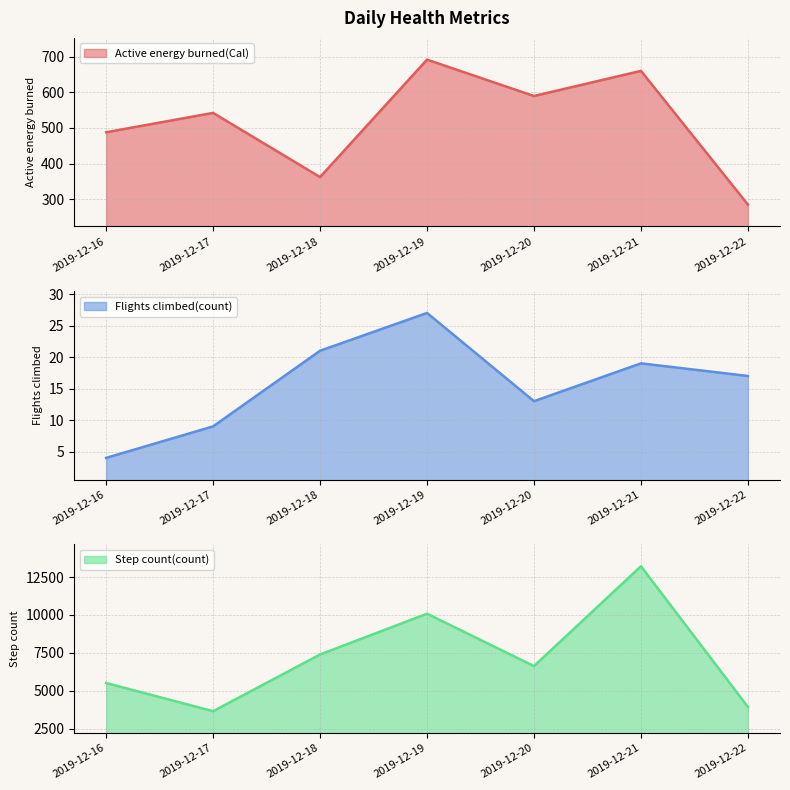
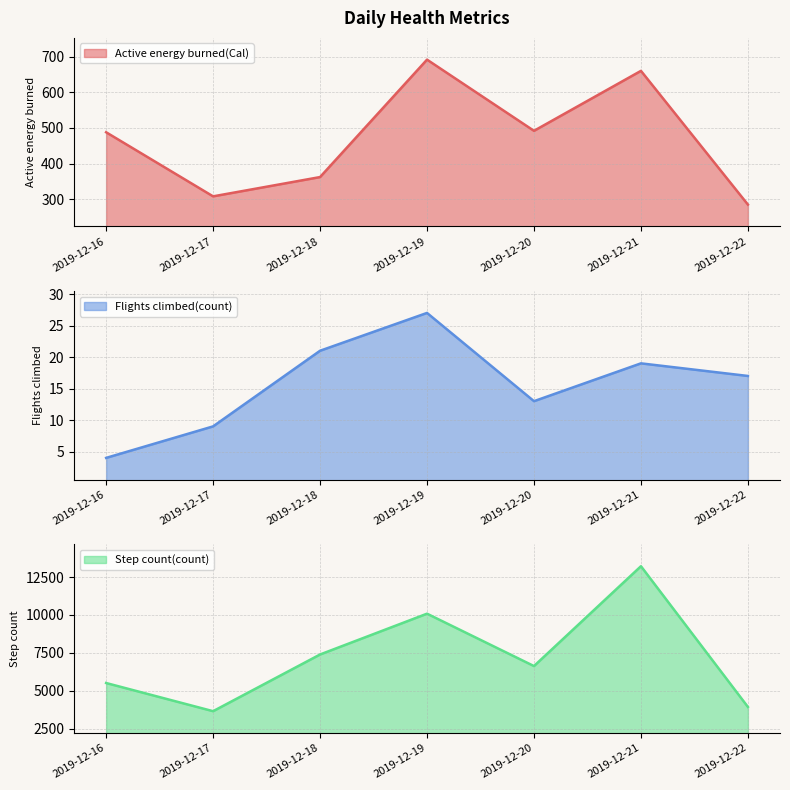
  {
    "Daily Health Metrics": {
      "2019-12-16": 490,
-     "2019-12-17": 540,
+     "2019-12-17": 310,
      "2019-12-18": 360,
      "2019-12-19": 690,
-     "2019-12-20": 590,
+     "2019-12-20": 490,
      "2019-12-21": 660,
      "2019-12-22": 280
    }
  }
